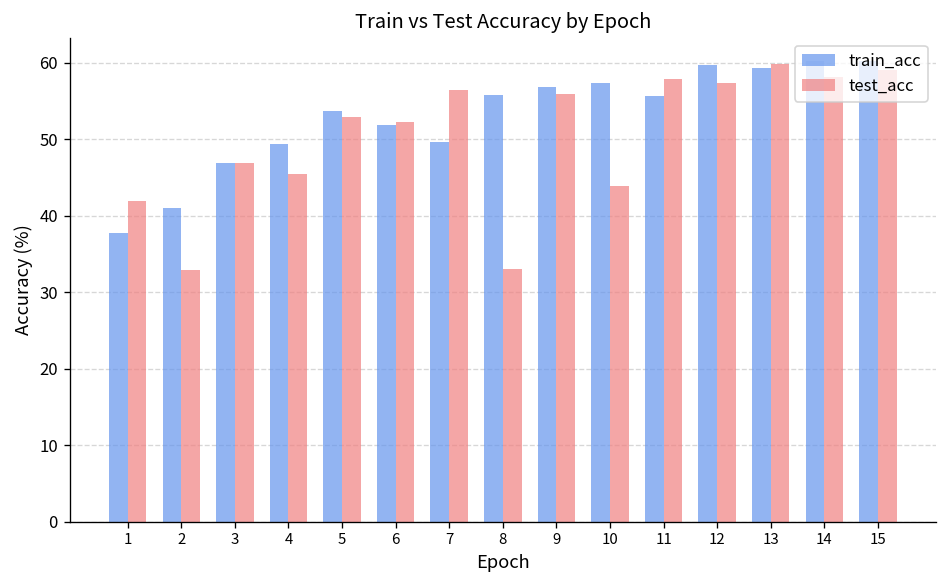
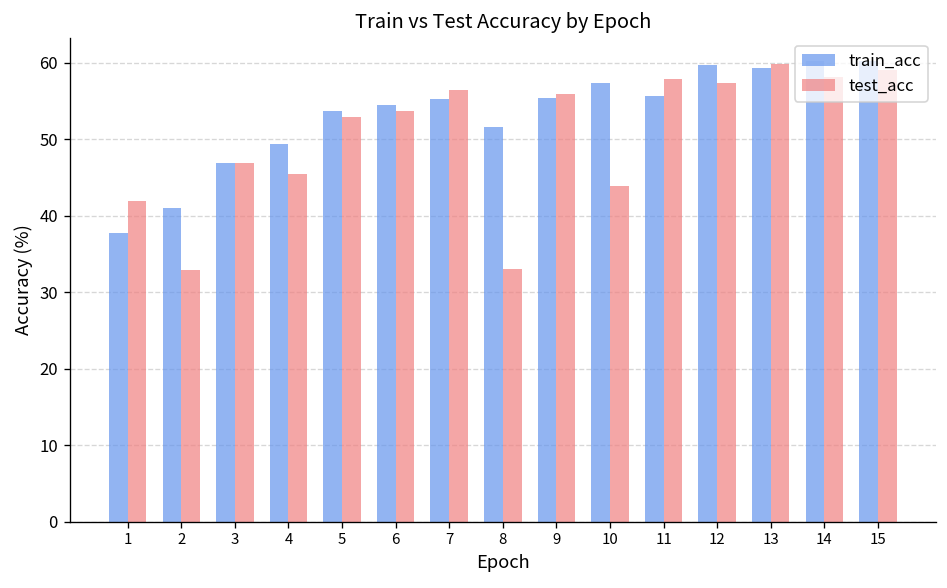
  {
    "train_acc": {
      "1": 38,
      "2": 41,
      "3": 47,
      "4": 49,
      "5": 54,
-     "6": 52,
-     "7": 50,
-     "8": 56,
-     "9": 57,
+     "6": 54,
+     "7": 55,
+     "8": 52,
+     "9": 55,
      "10": 57,
      "11": 56,
      "12": 60,
      "13": 59
    },
    "test_acc": {
      "1": 42,
      "2": 33,
      "3": 47,
      "4": 45,
      "5": 53,
-     "6": 52,
+     "6": 54,
      "7": 56,
      "8": 33,
      "9": 56,
      "10": 44,
      "11": 58,
      "12": 57,
      "13": 60
    }
  }
